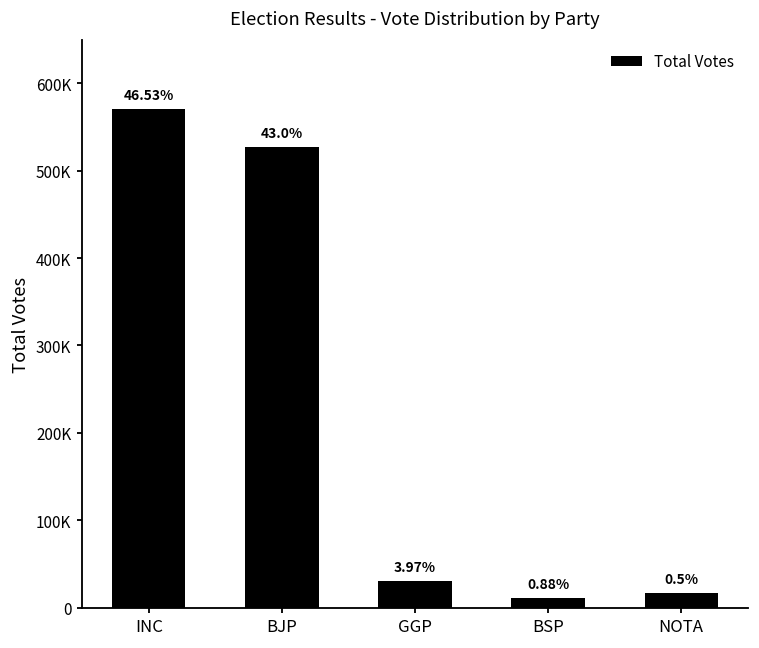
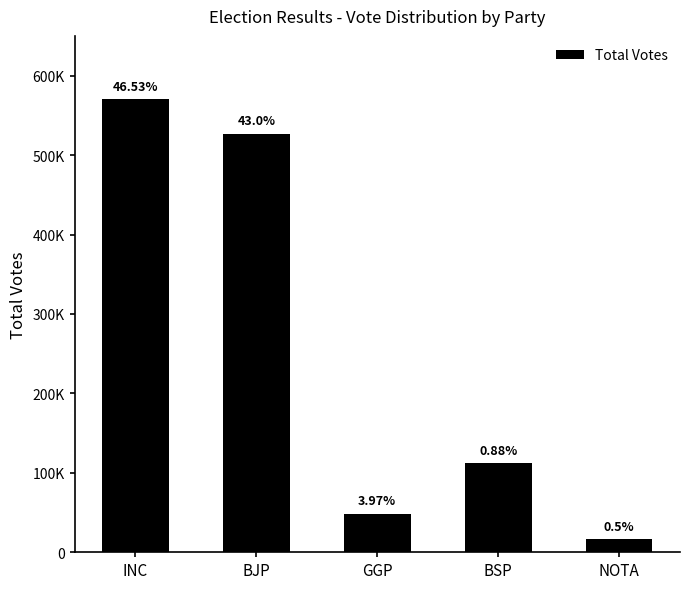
  {
-   "GGP": 30000,
-   "BSP": 10000
+   "GGP": 50000,
+   "BSP": 110000
  }
